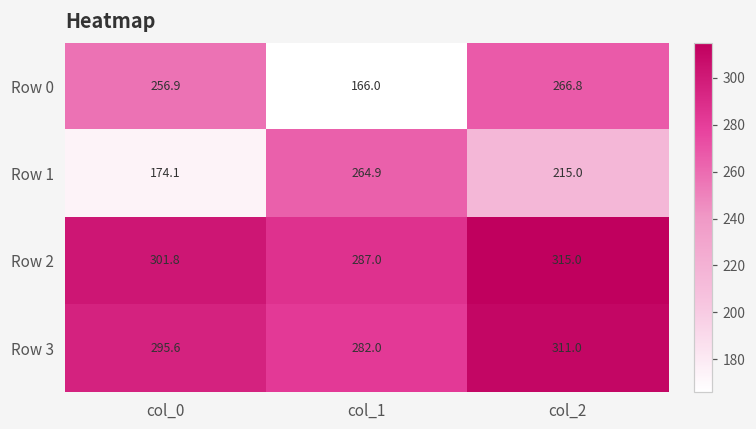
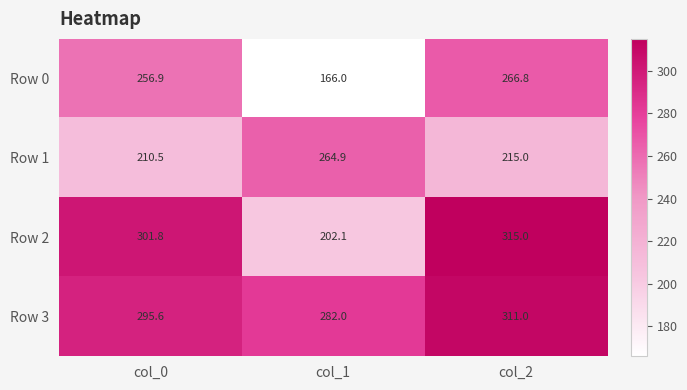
  {
    "Row 0": {
      "col_0": 256.9,
      "col_1": 166.0,
      "col_2": 266.8
    },
    "Row 1": {
-     "col_0": 174.1,
+     "col_0": 210.5,
      "col_1": 264.9,
      "col_2": 215.0
    },
    "Row 2": {
      "col_0": 301.8,
-     "col_1": 287.0,
+     "col_1": 202.1,
      "col_2": 315.0
    },
    "Row 3": {
      "col_0": 295.6,
      "col_1": 282.0,
      "col_2": 311.0
    }
  }
